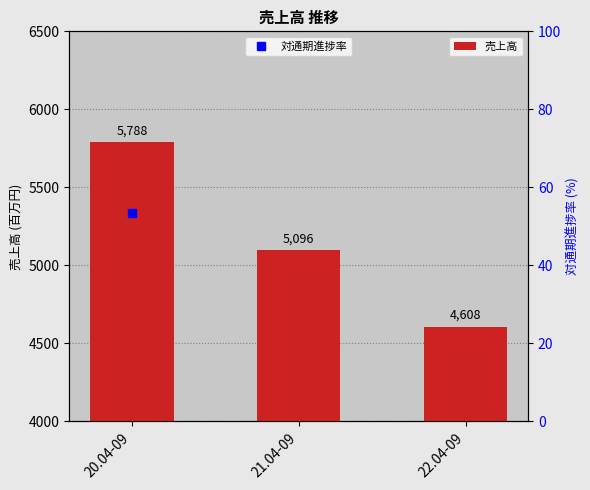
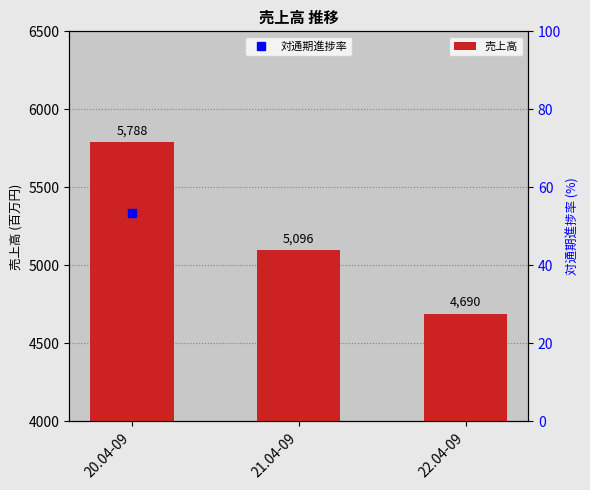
  {
    "売上高": {
      "20.04-09": "5,788",
      "21.04-09": "5,096",
-     "22.04-09": "4,608"
+     "22.04-09": "4,690"
    }
  }
